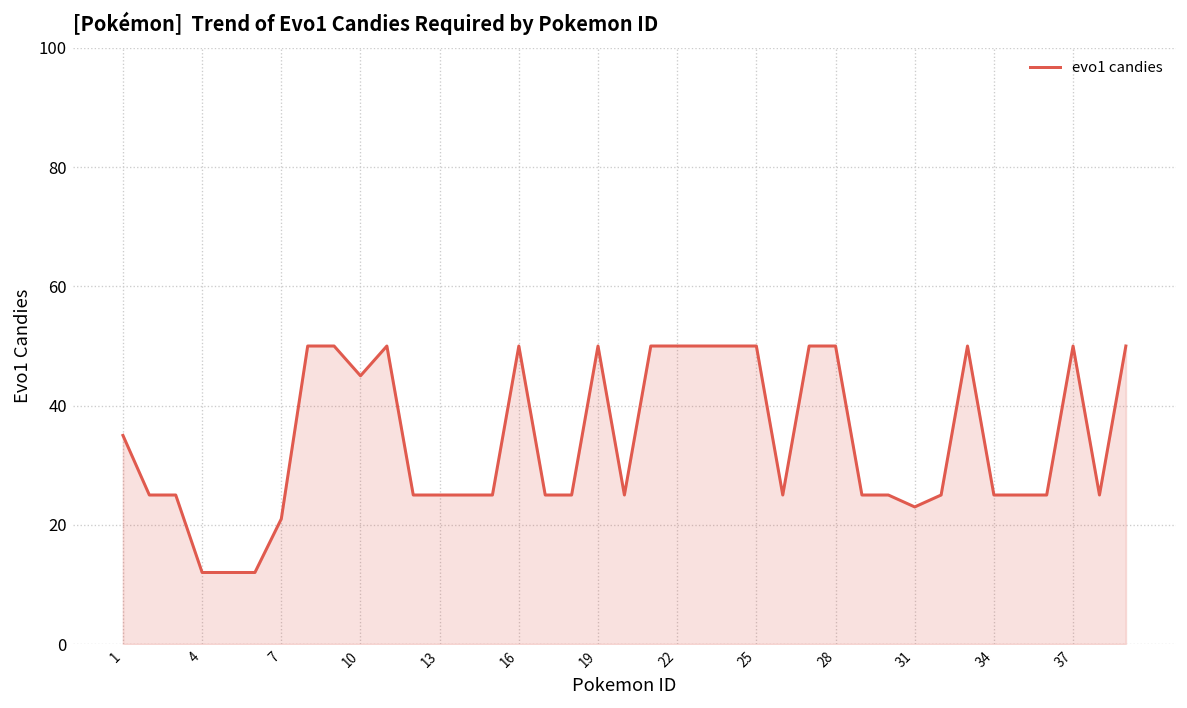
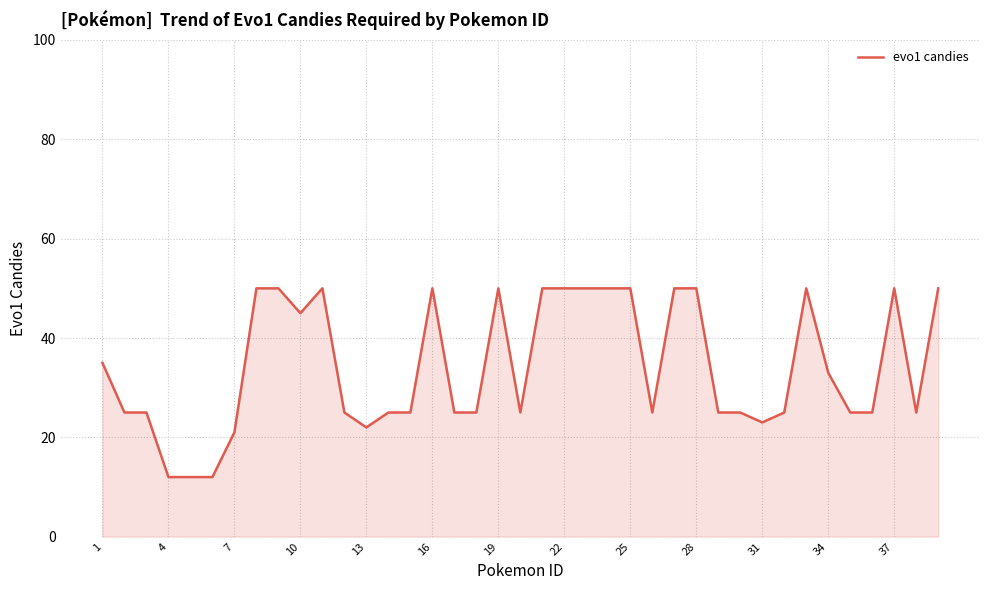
  {
    "1": 35,
    "4": 12,
    "7": 21,
    "10": 45,
-   "13": 25,
+   "13": 22,
    "16": 50,
    "19": 50,
    "22": 50,
    "25": 50,
    "28": 50,
    "31": 23,
-   "34": 25,
+   "34": 33,
    "37": 50
  }
